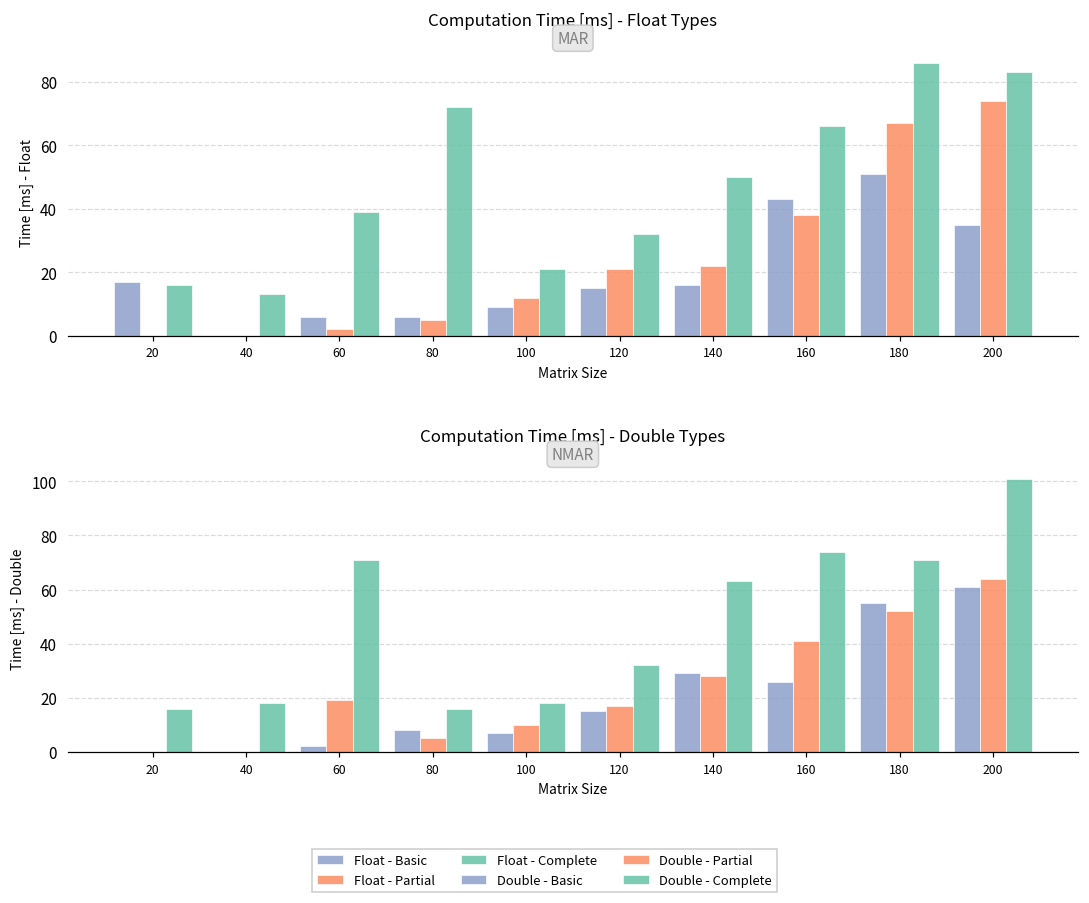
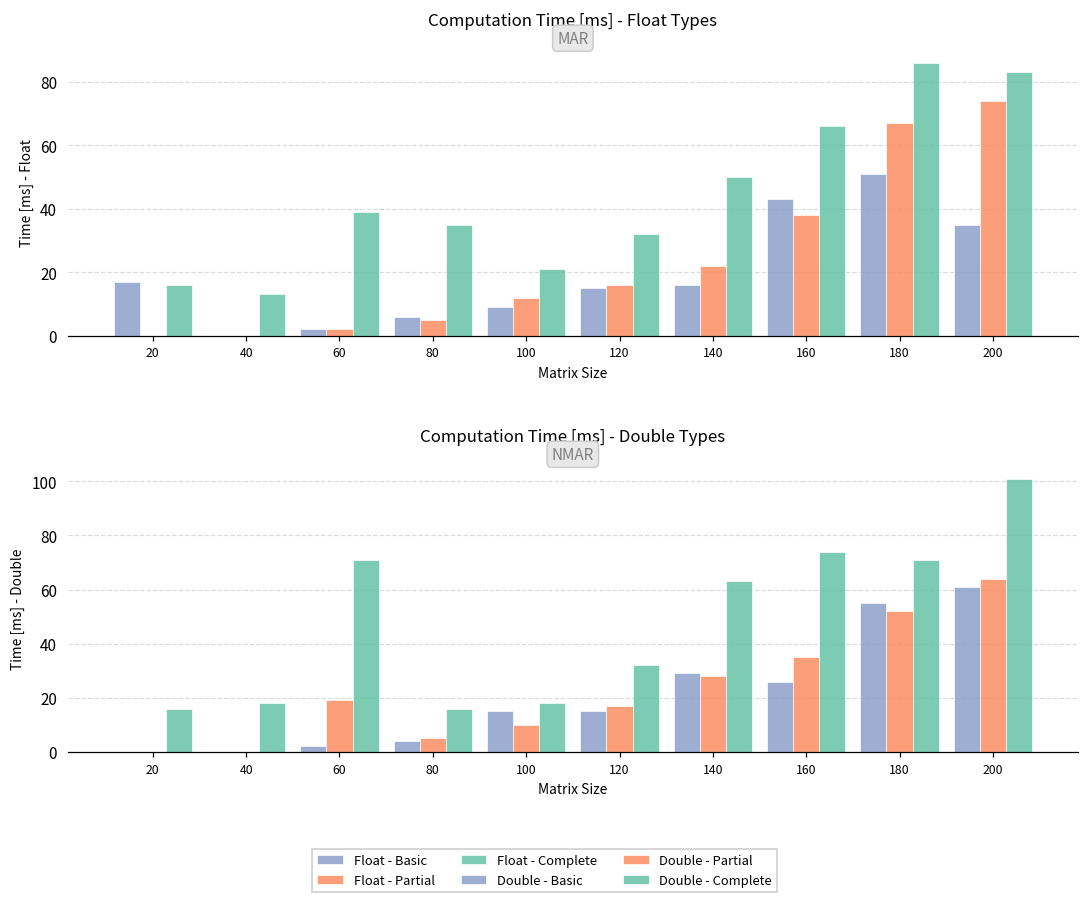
  {
    "MAR": {
      "Float - Basic": {
        "20": 17,
        "40": 0,
-       "60": 6,
+       "60": 2,
        "80": 6,
        "100": 9,
        "120": 15,
        "140": 16,
        "160": 43,
        "180": 51,
        "200": 35
      },
      "Float - Partial": {
        "20": 0,
        "40": 0,
        "60": 2,
        "80": 5,
        "100": 12,
-       "120": 21,
+       "120": 16,
        "140": 22,
        "160": 38,
        "180": 67,
        "200": 74
      },
      "Float - Complete": {
        "20": 16,
        "40": 13,
        "60": 39,
-       "80": 72,
+       "80": 35,
        "100": 21,
        "120": 32,
        "140": 50,
        "160": 66,
        "180": 86,
        "200": 83
      }
    },
    "NMAR": {
      "Double - Basic": {
        "20": 0,
        "40": 0,
        "60": 2,
-       "80": 8,
-       "100": 7,
+       "80": 4,
+       "100": 15,
        "120": 15,
        "140": 29,
        "160": 26,
        "180": 55,
        "200": 61
      },
      "Double - Partial": {
        "20": 0,
        "40": 0,
        "60": 19,
        "80": 5,
        "100": 10,
        "120": 17,
        "140": 28,
-       "160": 41,
+       "160": 35,
        "180": 52,
        "200": 64
      },
      "Double - Complete": {
        "20": 16,
        "40": 18,
        "60": 71,
        "80": 16,
        "100": 18,
        "120": 32,
        "140": 63,
        "160": 74,
        "180": 71,
        "200": 101
      }
    }
  }
